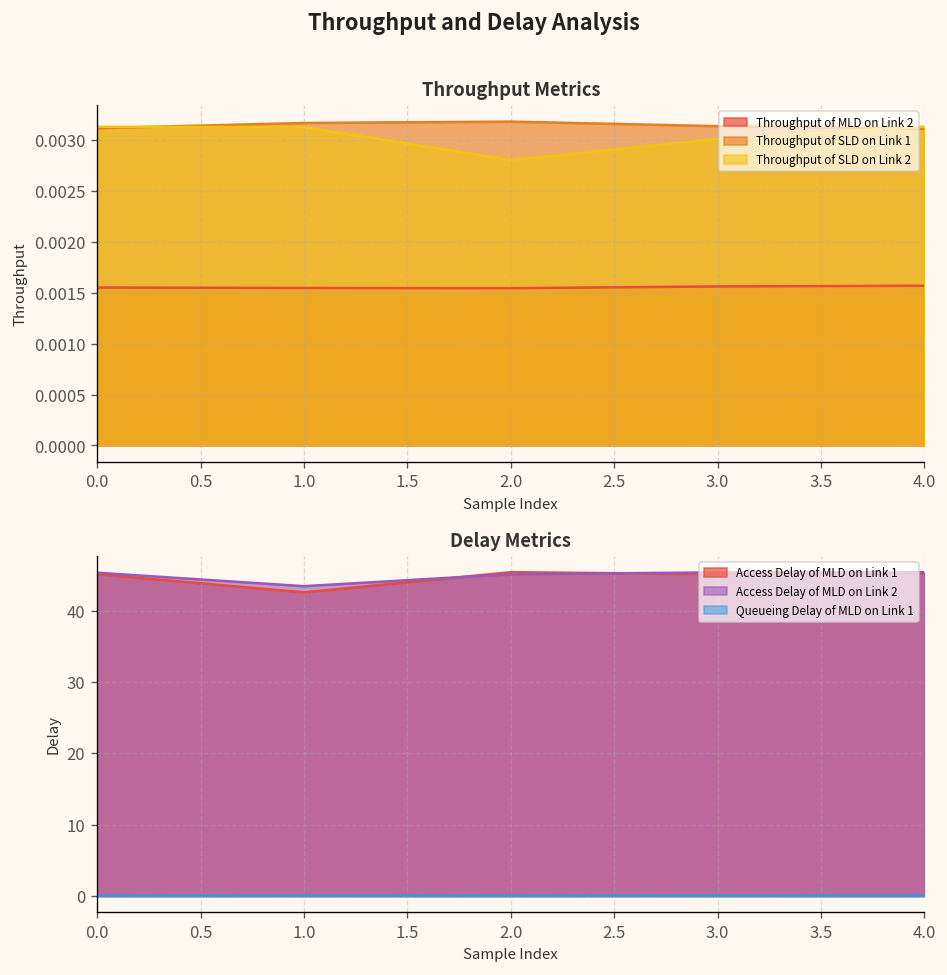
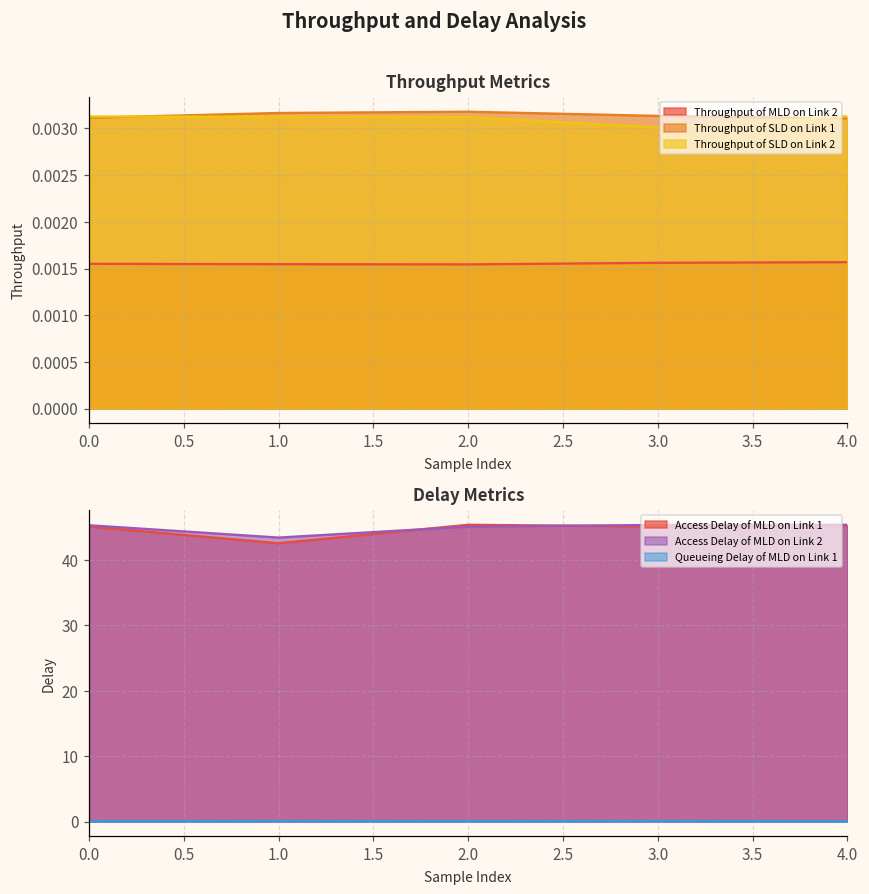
  {
    "Throughput Metrics": {
      "Throughput of SLD on Link 2": {
        "1.0": 0.0031,
-       "2.0": 0.0028,
+       "2.0": 0.0031,
        "3.0": 0.0030
      }
    },
    "Delay Metrics": {
      "Access Delay of MLD on Link 1": {
        "1.0": 43
      },
      "Access Delay of MLD on Link 2": {
        "1.0": 43
      },
      "Queueing Delay of MLD on Link 1": {
        "0.0": 0,
        "1.0": 0,
        "2.0": 0,
        "3.0": 0,
        "4.0": 0
      }
    }
  }
